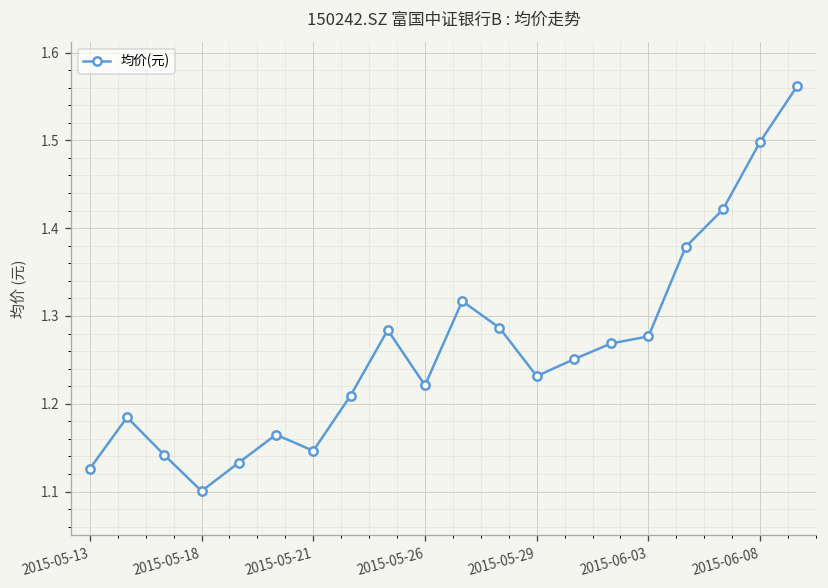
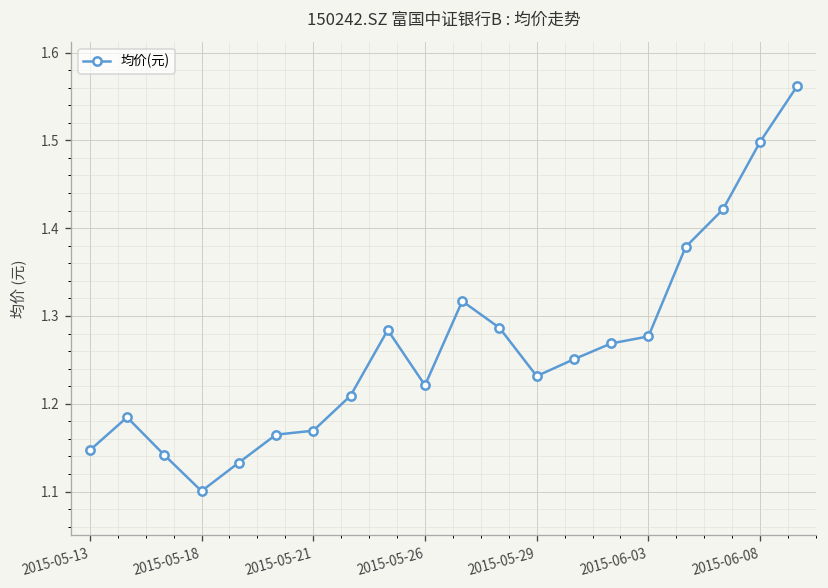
  {
-   "2015-05-13": 1.13,
+   "2015-05-13": 1.15,
    "2015-05-18": 1.10,
-   "2015-05-21": 1.15,
+   "2015-05-21": 1.17,
    "2015-05-26": 1.22,
    "2015-05-29": 1.23,
    "2015-06-03": 1.28,
    "2015-06-08": 1.50
  }
